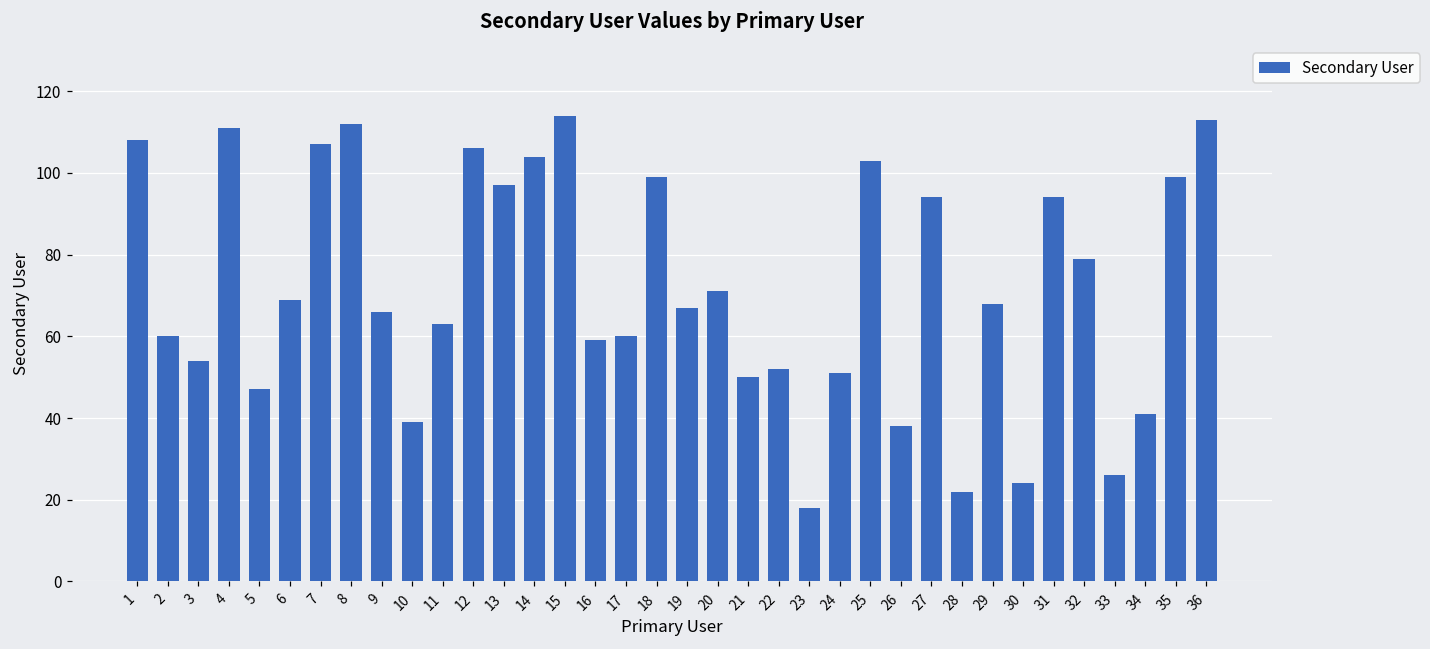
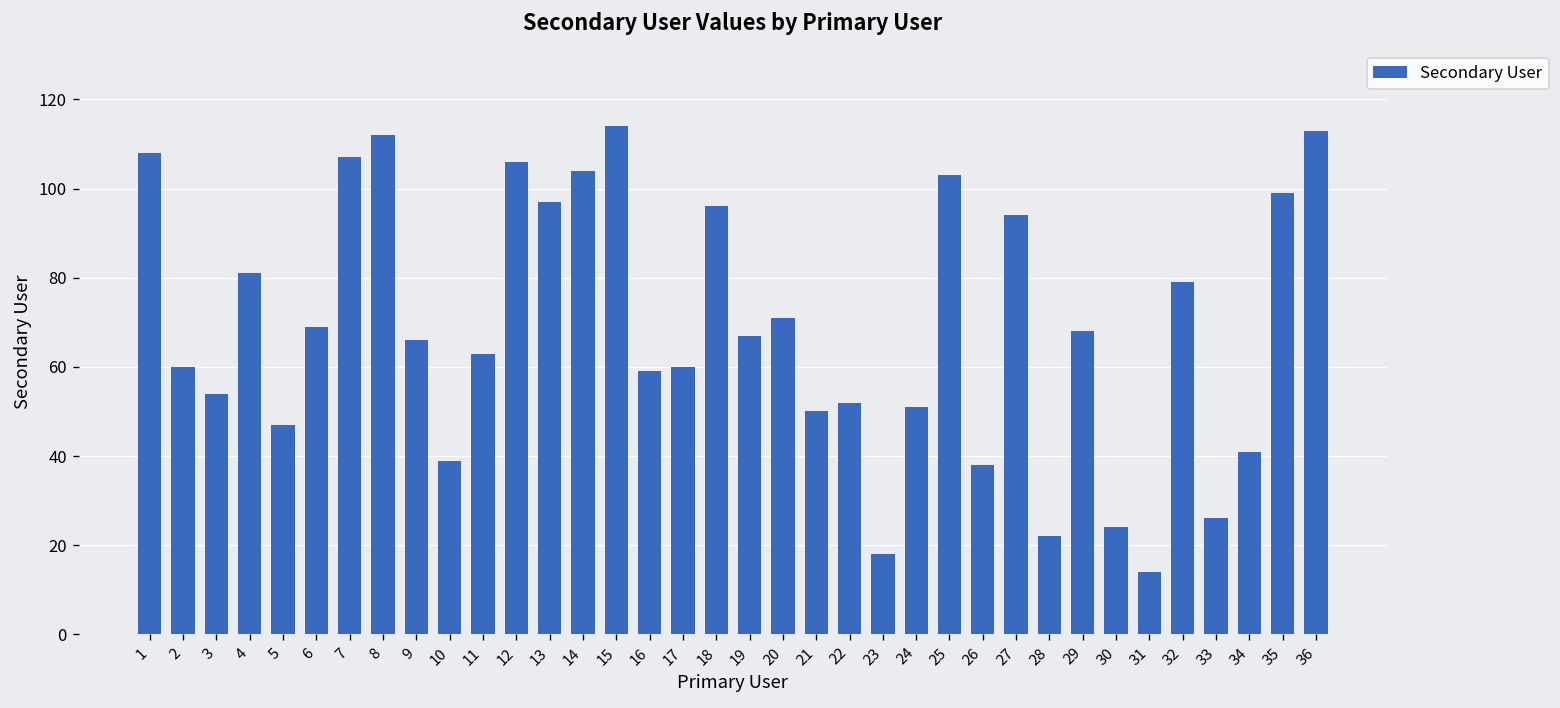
  {
    "1": 108,
    "2": 60,
    "3": 54,
-   "4": 111,
+   "4": 81,
    "5": 47,
    "6": 69,
    "7": 107,
    "8": 112,
    "9": 66,
    "10": 39,
    "11": 63,
    "12": 106,
    "13": 97,
    "14": 104,
    "15": 114,
    "16": 59,
    "17": 60,
-   "18": 99,
+   "18": 96,
    "19": 67,
    "20": 71,
    "21": 50,
    "22": 52,
    "23": 18,
    "24": 51,
    "25": 103,
    "26": 38,
    "27": 94,
    "28": 22,
    "29": 68,
    "30": 24,
-   "31": 94,
+   "31": 14,
    "32": 79,
    "33": 26,
    "34": 41,
    "35": 99,
    "36": 113
  }
